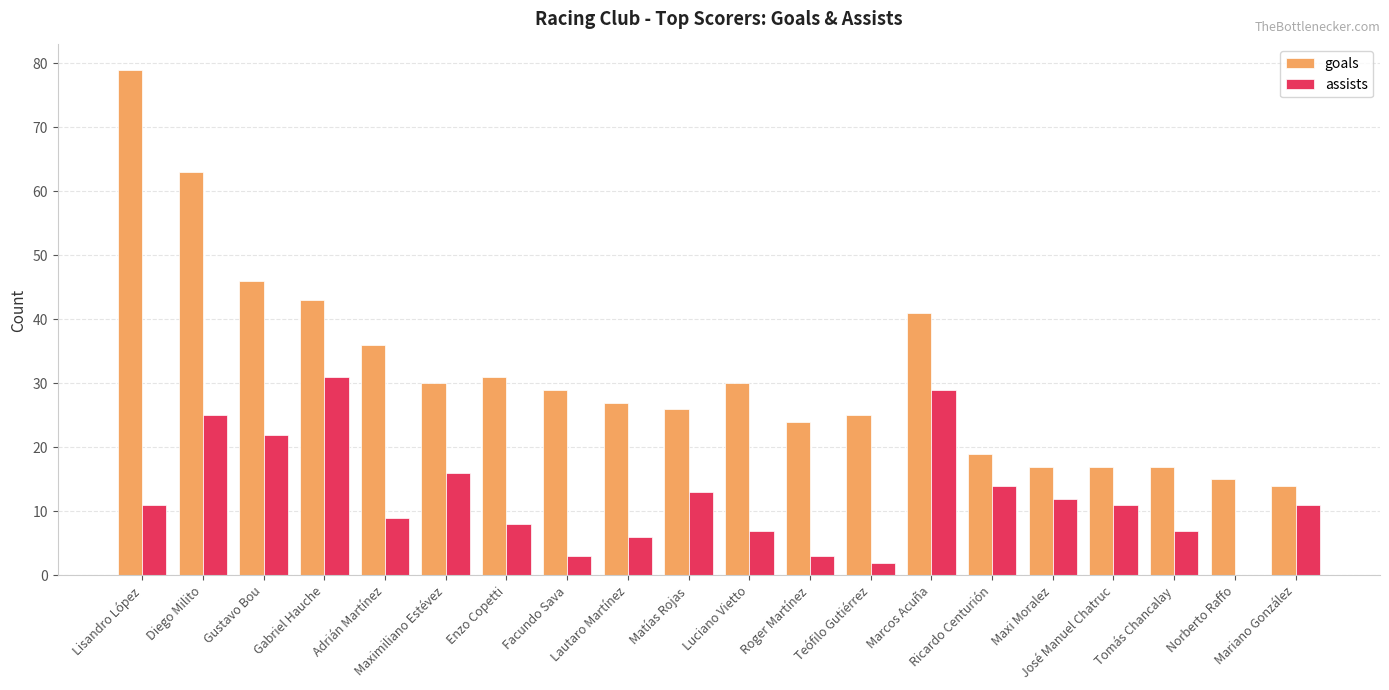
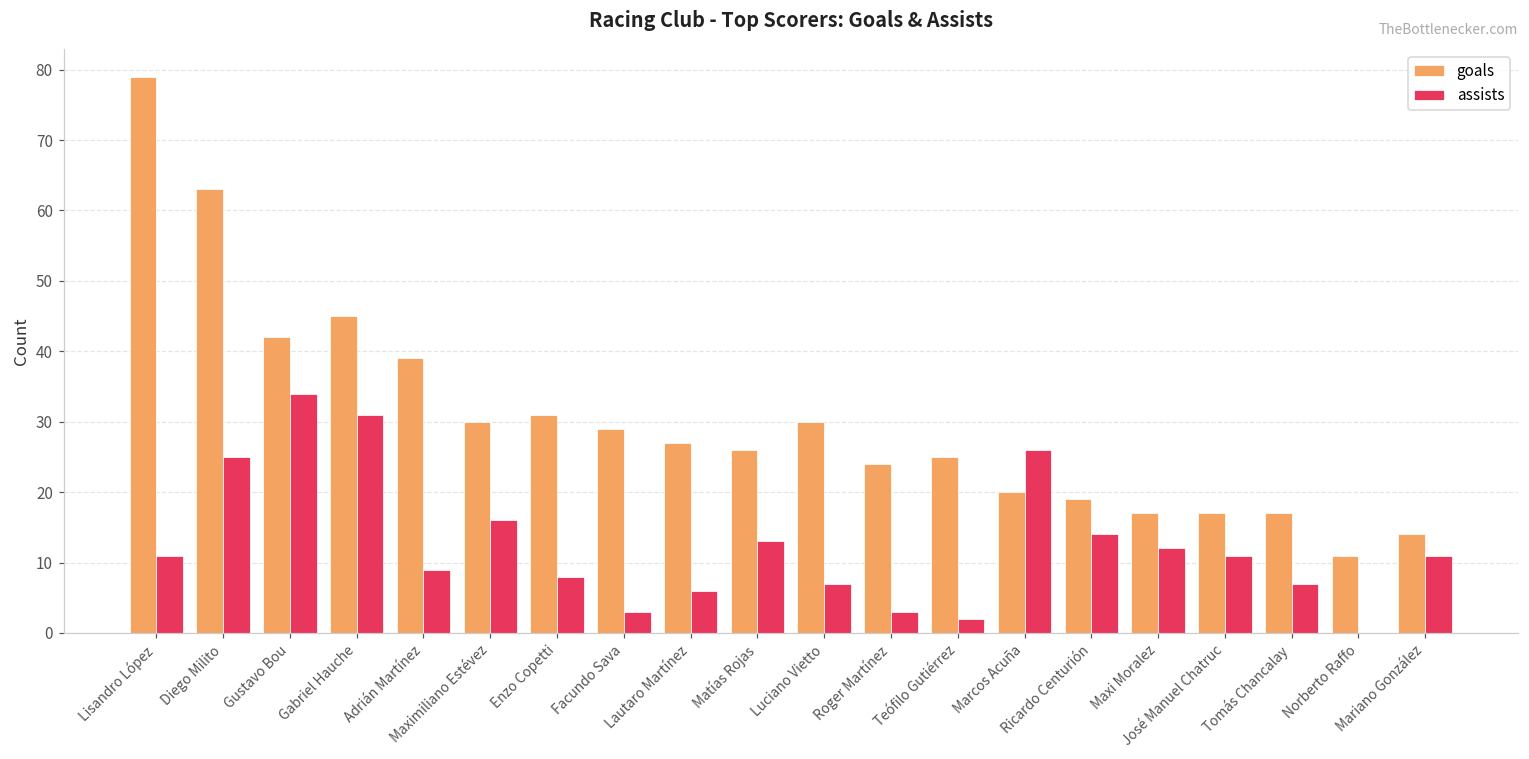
  {
    "goals": {
      "Lisandro López": 79,
      "Diego Milito": 63,
-     "Gustavo Bou": 46,
-     "Gabriel Hauche": 43,
-     "Adrián Martínez": 36,
+     "Gustavo Bou": 42,
+     "Gabriel Hauche": 45,
+     "Adrián Martínez": 39,
      "Maximiliano Estévez": 30,
      "Enzo Copetti": 31,
      "Facundo Sava": 29,
      "Lautaro Martínez": 27,
      "Matías Rojas": 26,
      "Luciano Vietto": 30,
      "Roger Martínez": 24,
      "Teófilo Gutiérrez": 25,
-     "Marcos Acuña": 41,
+     "Marcos Acuña": 20,
      "Ricardo Centurión": 19,
      "Maxi Moralez": 17,
      "José Manuel Chatruc": 17,
      "Tomás Chancalay": 17,
-     "Norberto Raffo": 15,
+     "Norberto Raffo": 11,
      "Mariano González": 14
    },
    "assists": {
      "Lisandro López": 11,
      "Diego Milito": 25,
-     "Gustavo Bou": 22,
+     "Gustavo Bou": 34,
      "Gabriel Hauche": 31,
      "Adrián Martínez": 9,
      "Maximiliano Estévez": 16,
      "Enzo Copetti": 8,
      "Facundo Sava": 3,
      "Lautaro Martínez": 6,
      "Matías Rojas": 13,
      "Luciano Vietto": 7,
      "Roger Martínez": 3,
      "Teófilo Gutiérrez": 2,
-     "Marcos Acuña": 29,
+     "Marcos Acuña": 26,
      "Ricardo Centurión": 14,
      "Maxi Moralez": 12,
      "José Manuel Chatruc": 11,
      "Tomás Chancalay": 7,
      "Norberto Raffo": 0,
      "Mariano González": 11
    }
  }
